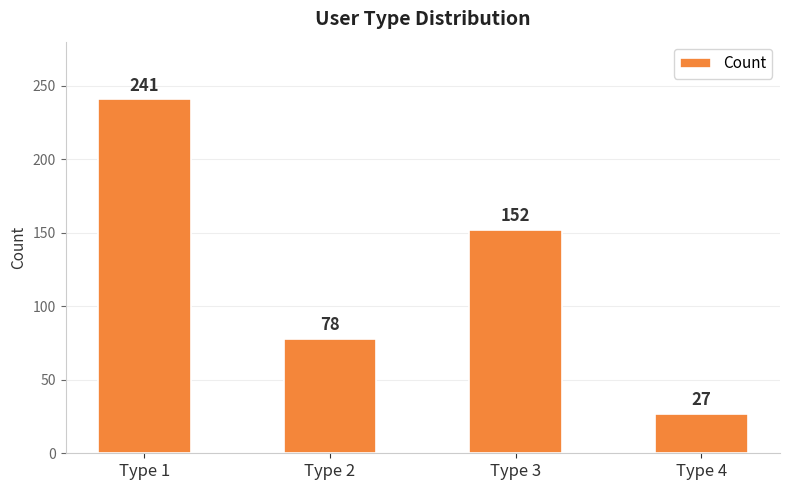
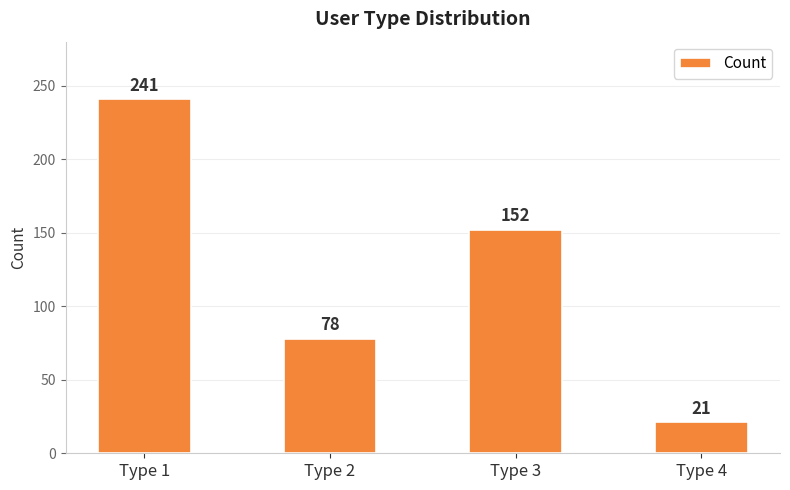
  {
    "Type 1": 241,
    "Type 2": 78,
    "Type 3": 152,
-   "Type 4": 27
+   "Type 4": 21
  }
